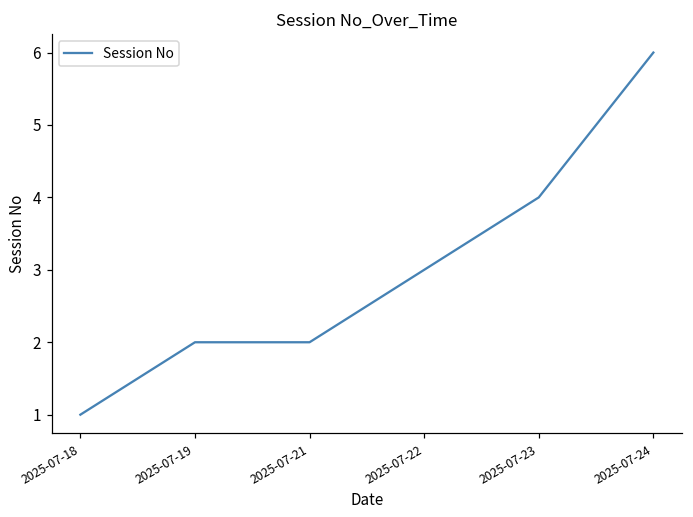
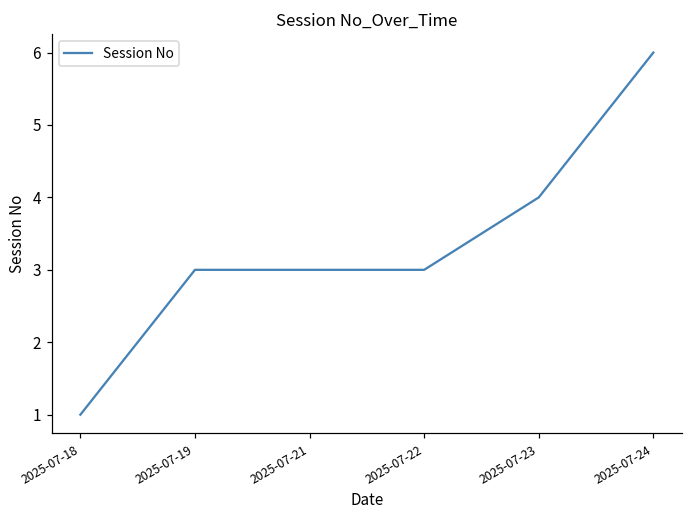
  {
    "2025-07-18": 1,
-   "2025-07-19": 2,
-   "2025-07-21": 2,
+   "2025-07-19": 3,
+   "2025-07-21": 3,
    "2025-07-22": 3,
    "2025-07-23": 4,
    "2025-07-24": 6
  }
